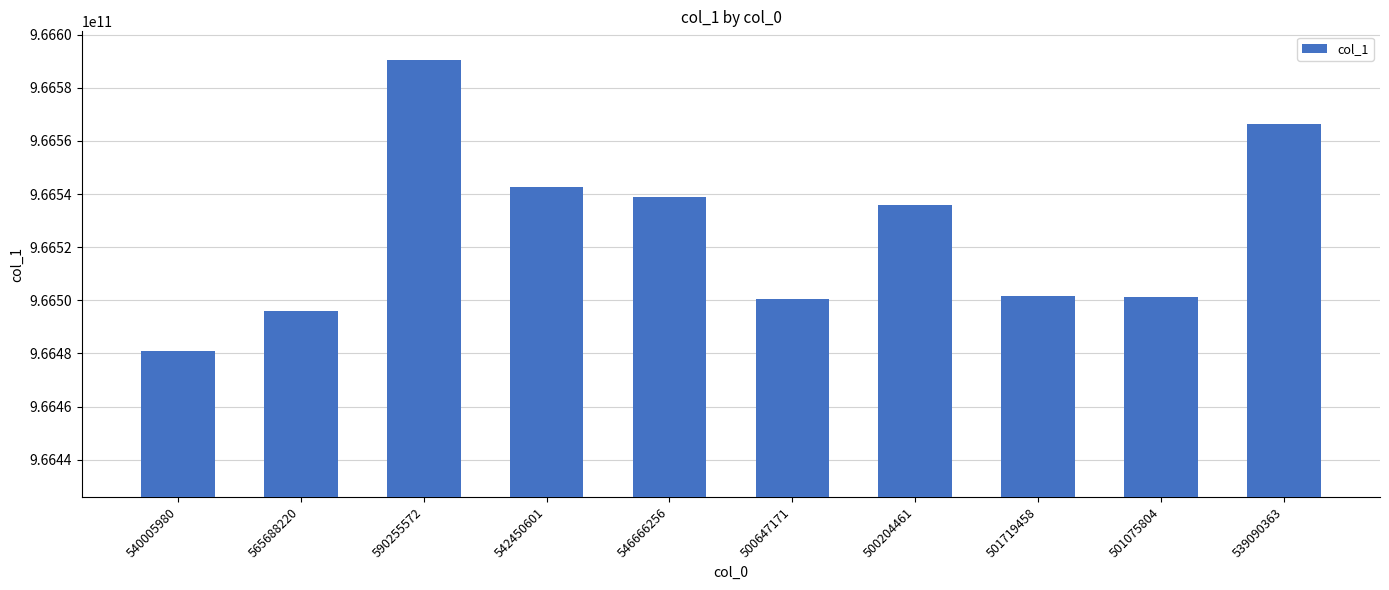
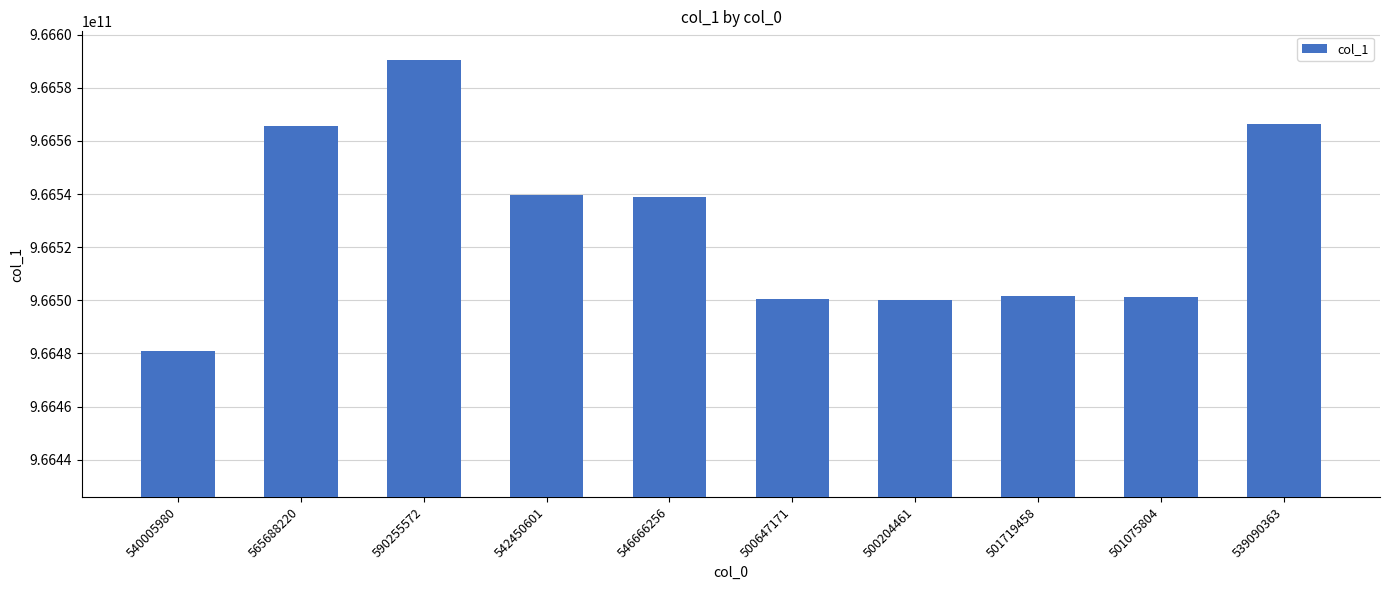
  {
    "540005980": 966481000000,
-   "565688220": 966496000000,
+   "565688220": 966566000000,
    "590255572": 966590000000,
-   "542450601": 966542000000,
+   "542450601": 966540000000,
    "546666256": 966539000000,
    "500647171": 966501000000,
-   "500204461": 966536000000,
+   "500204461": 966500000000,
    "501719458": 966502000000,
    "501075804": 966501000000,
    "539090363": 966566000000
  }
